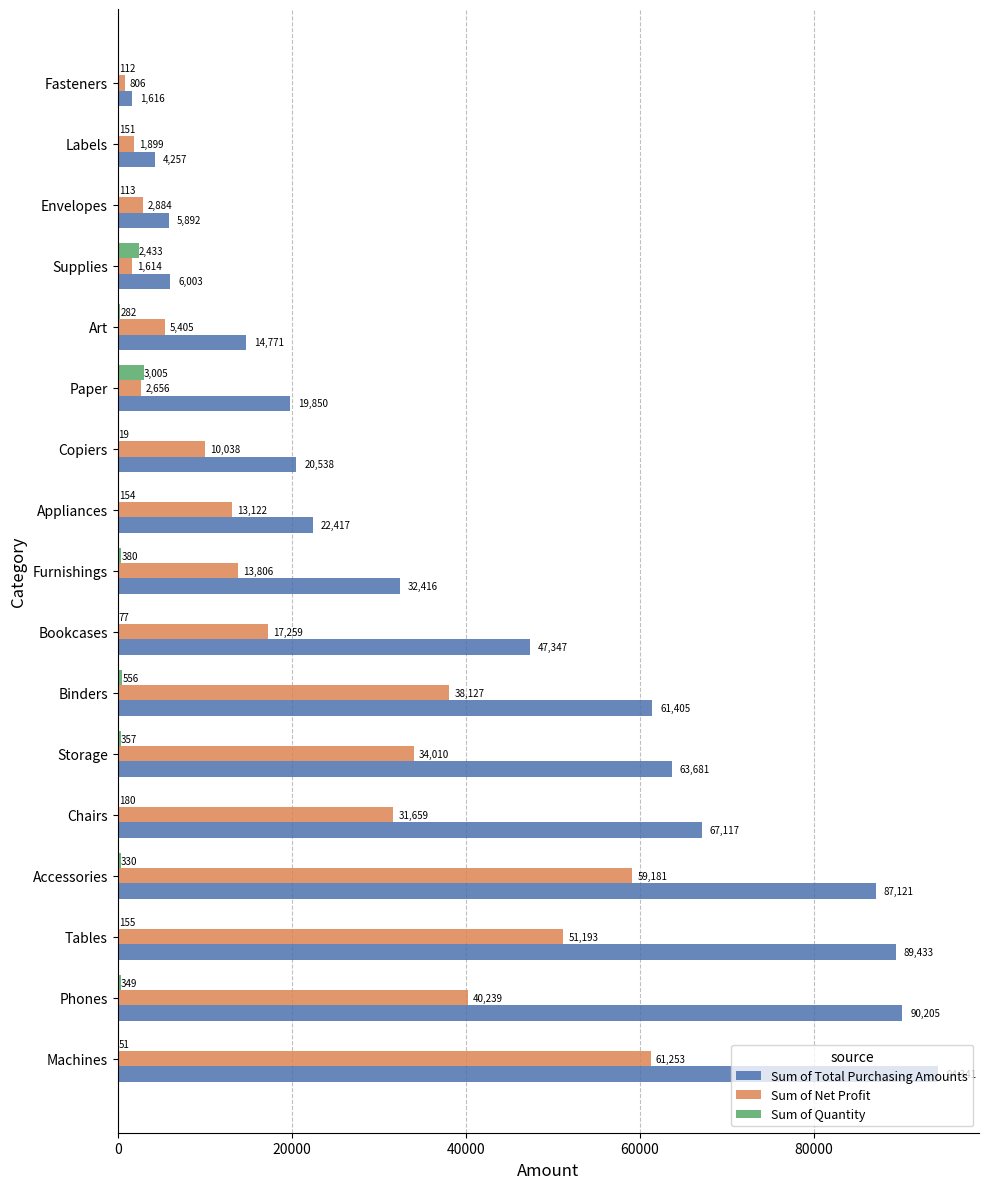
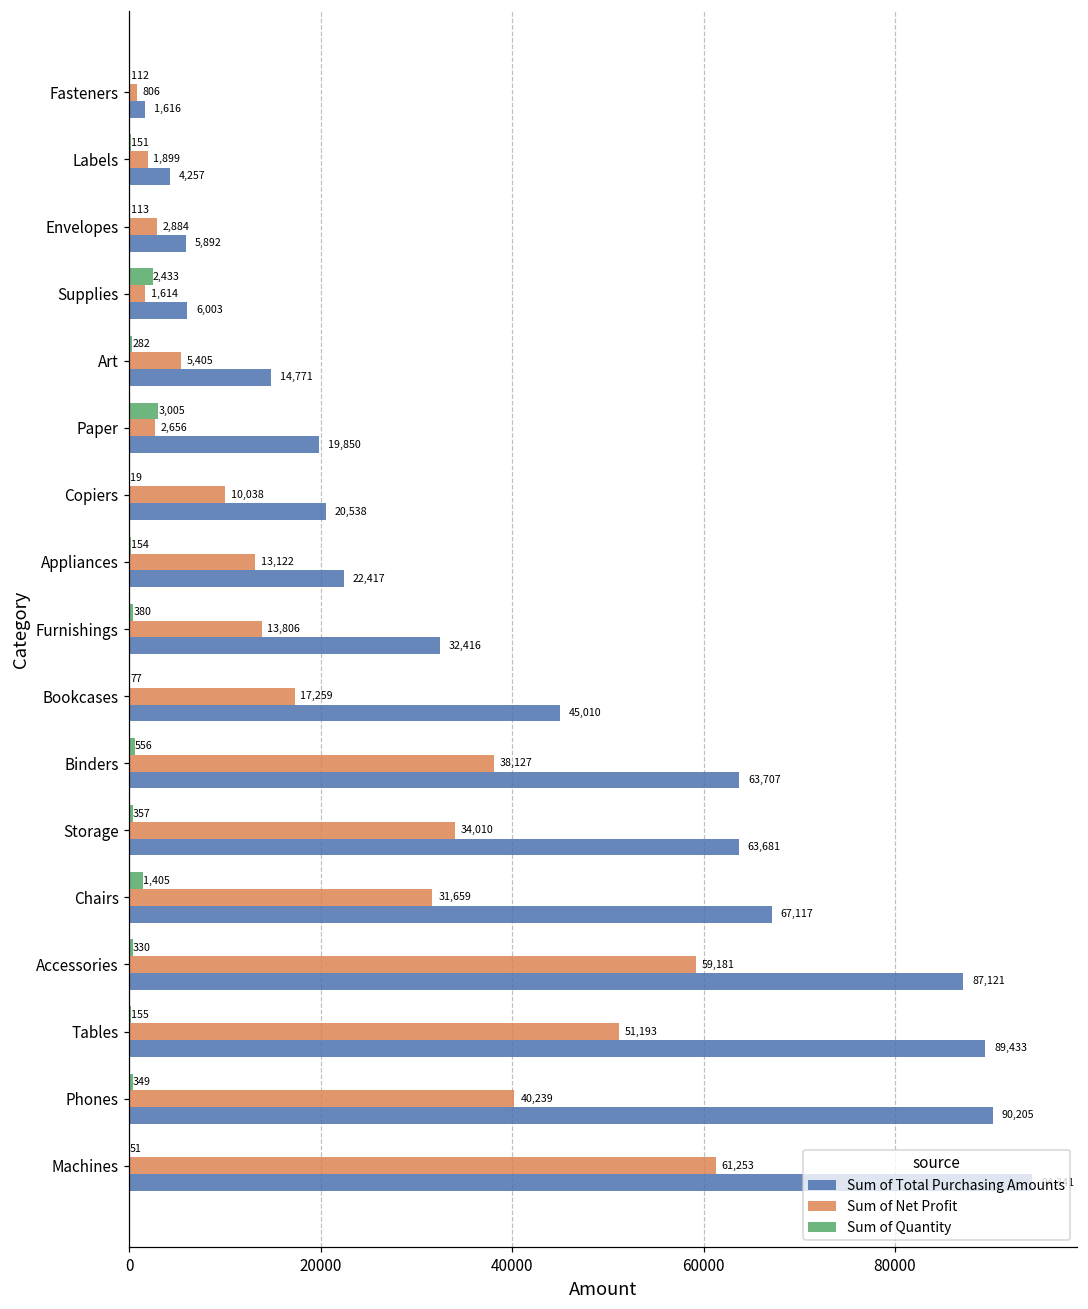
  {
    "Sum of Total Purchasing Amounts": {
      "Fasteners": "1,616",
      "Labels": "4,257",
      "Envelopes": "5,892",
      "Supplies": "6,003",
      "Art": "14,771",
      "Paper": "19,850",
      "Copiers": "20,538",
      "Appliances": "22,417",
      "Furnishings": "32,416",
-     "Bookcases": "47,347",
-     "Binders": "61,405",
+     "Bookcases": "45,010",
+     "Binders": "63,707",
      "Storage": "63,681",
      "Chairs": "67,117",
      "Accessories": "87,121",
      "Tables": "89,433",
      "Phones": "90,205"
    },
    "Sum of Net Profit": {
      "Fasteners": "806",
      "Labels": "1,899",
      "Envelopes": "2,884",
      "Supplies": "1,614",
      "Art": "5,405",
      "Paper": "2,656",
      "Copiers": "10,038",
      "Appliances": "13,122",
      "Furnishings": "13,806",
      "Bookcases": "17,259",
      "Binders": "38,127",
      "Storage": "34,010",
      "Chairs": "31,659",
      "Accessories": "59,181",
      "Tables": "51,193",
      "Phones": "40,239",
      "Machines": "61,253"
    },
    "Sum of Quantity": {
      "Fasteners": "112",
      "Labels": "151",
      "Envelopes": "113",
      "Supplies": "2,433",
      "Art": "282",
      "Paper": "3,005",
      "Copiers": "19",
      "Appliances": "154",
      "Furnishings": "380",
      "Bookcases": "77",
      "Binders": "556",
      "Storage": "357",
-     "Chairs": "180",
+     "Chairs": "1,405",
      "Accessories": "330",
      "Tables": "155",
      "Phones": "349",
      "Machines": "51"
    }
  }
